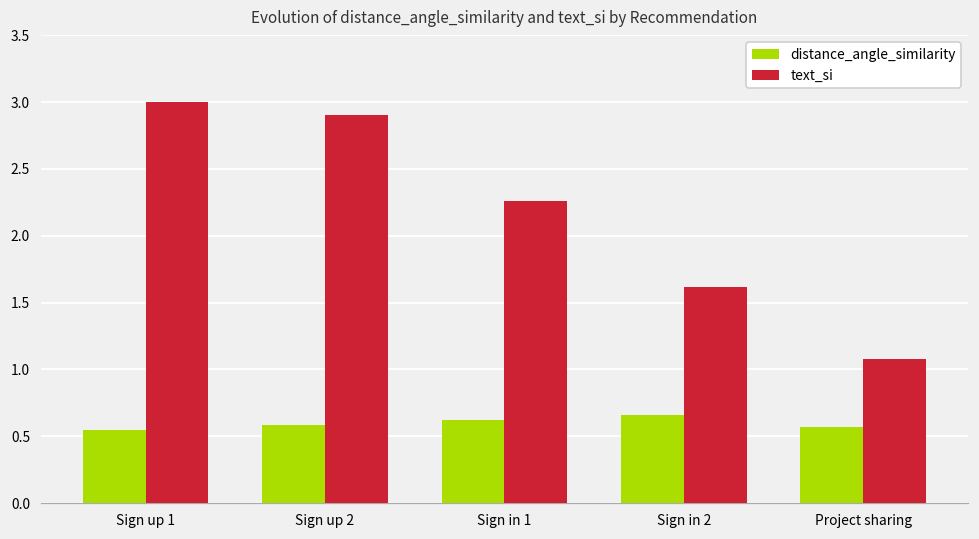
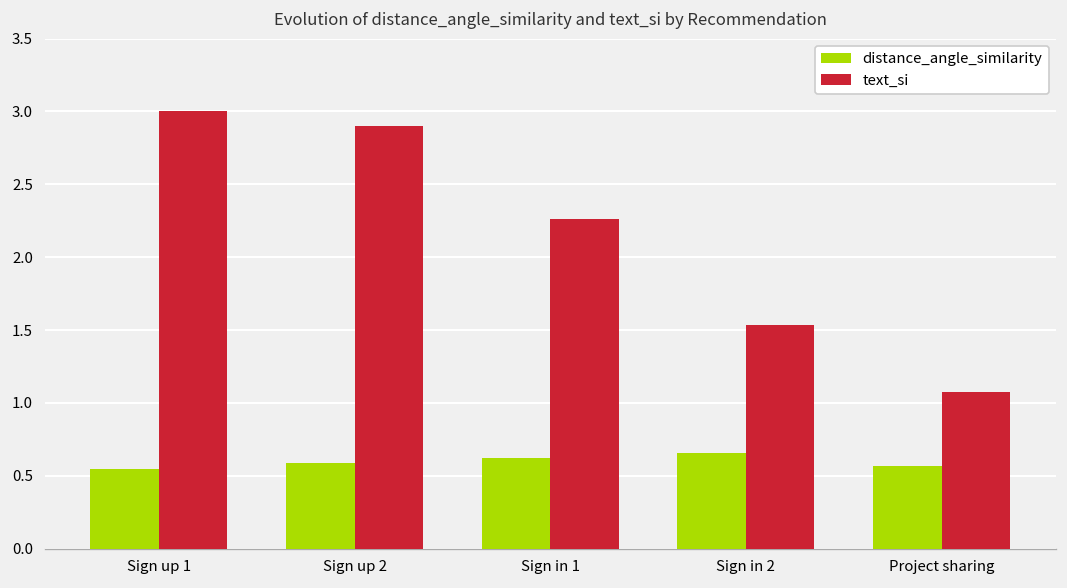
  {
    "distance_angle_similarity": {
      "Sign up 1": 0.54,
      "Sign up 2": 0.59,
      "Sign in 1": 0.62,
      "Sign in 2": 0.66,
      "Project sharing": 0.57
    },
    "text_si": {
      "Sign up 1": 3.00,
      "Sign up 2": 2.90,
      "Sign in 1": 2.26,
-     "Sign in 2": 1.61,
+     "Sign in 2": 1.53,
      "Project sharing": 1.08
    }
  }
